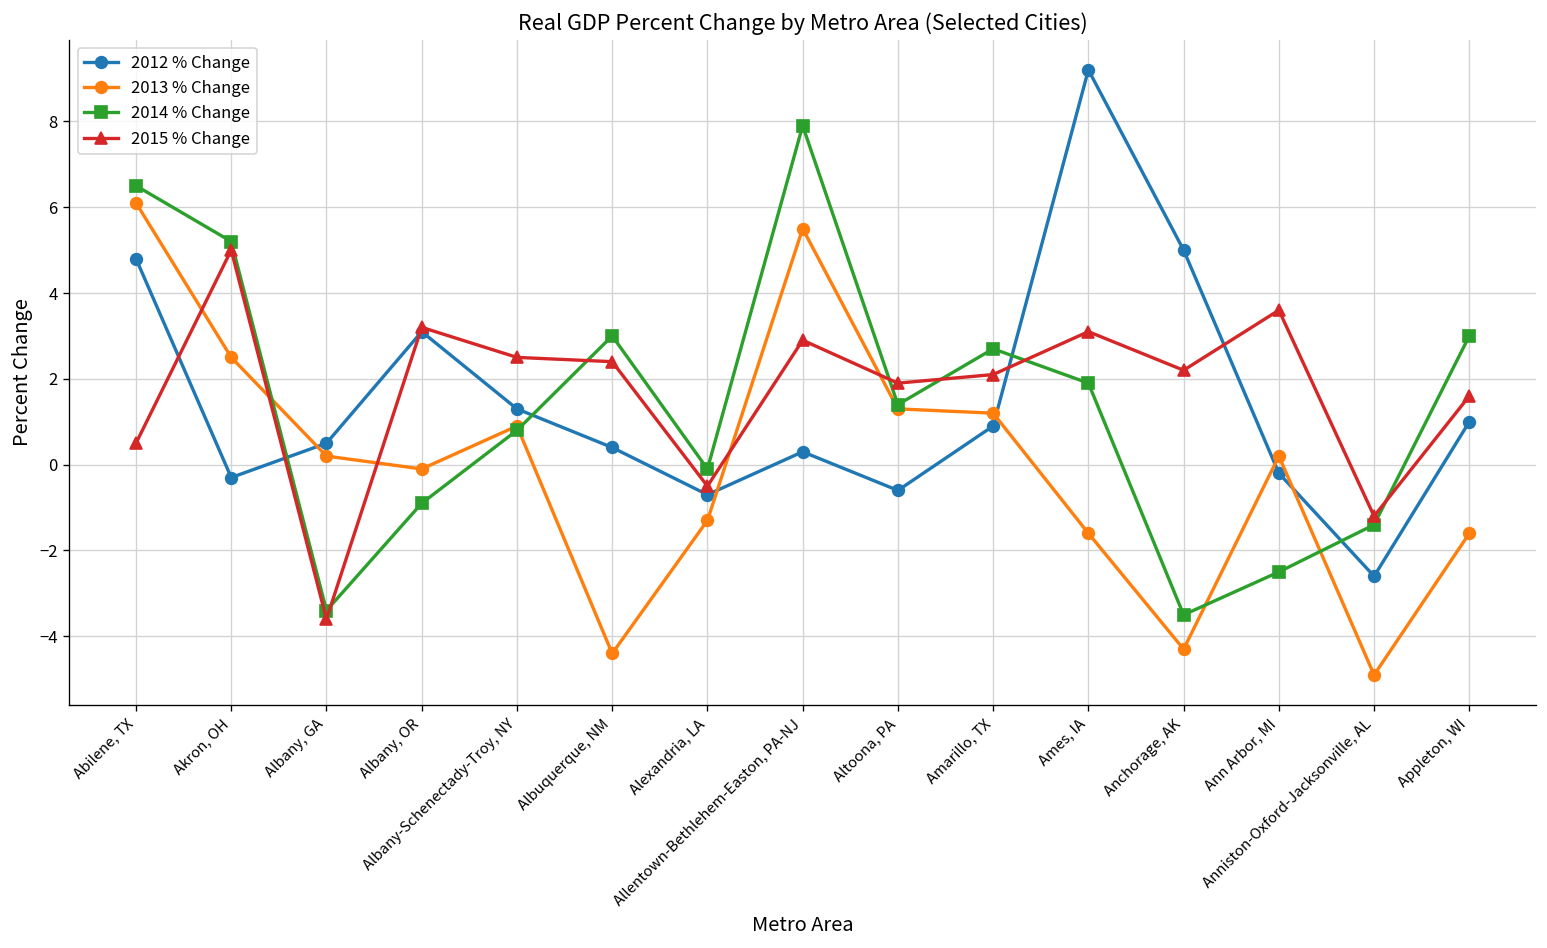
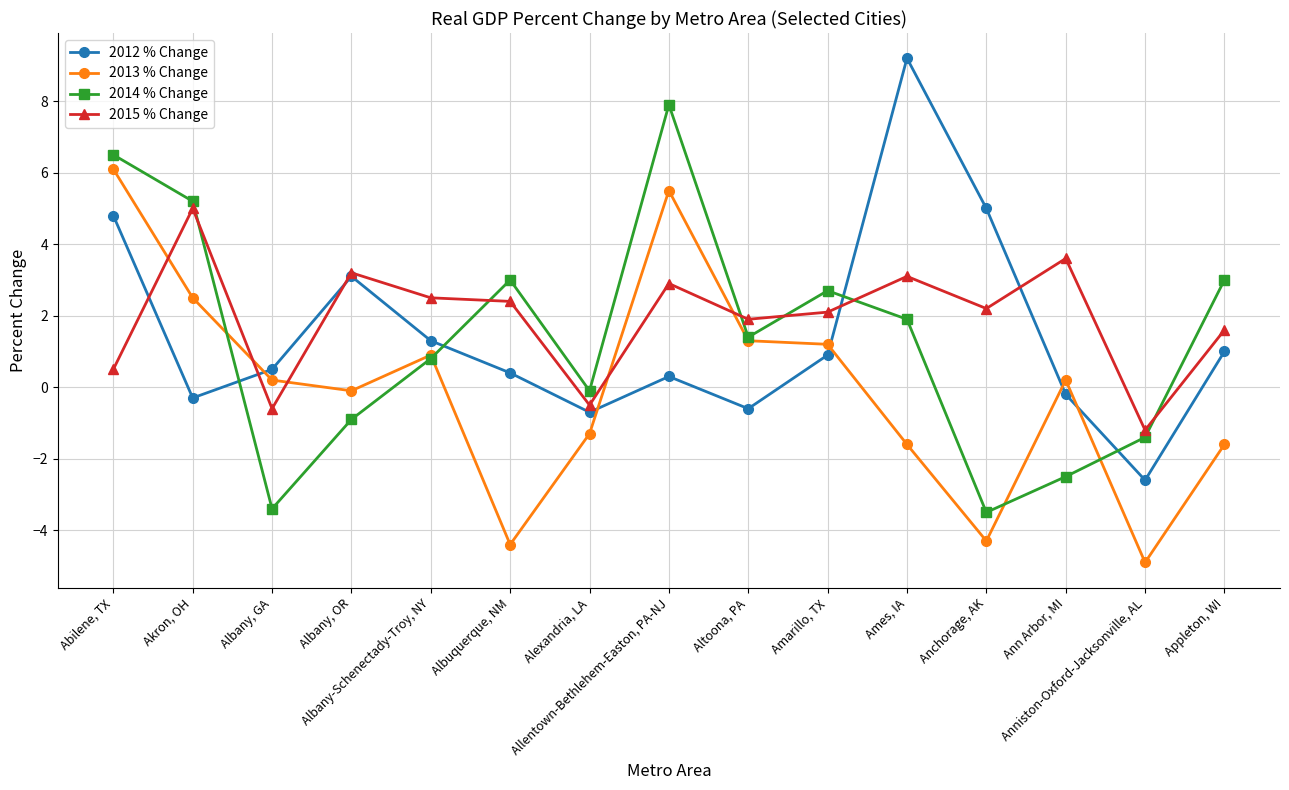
  {
    "2012 % Change": {
      "Abilene, TX": 4.8,
      "Akron, OH": -0.3,
      "Albany, GA": 0.5,
      "Albany, OR": 3.1,
      "Albany-Schenectady-Troy, NY": 1.3,
      "Albuquerque, NM": 0.4,
      "Alexandria, LA": -0.7,
      "Allentown-Bethlehem-Easton, PA-NJ": 0.3,
      "Altoona, PA": -0.6,
      "Amarillo, TX": 0.9,
      "Ames, IA": 9.2,
      "Anchorage, AK": 5.0,
      "Ann Arbor, MI": -0.2,
      "Anniston-Oxford-Jacksonville, AL": -2.6,
      "Appleton, WI": 1.0
    },
    "2013 % Change": {
      "Abilene, TX": 6.1,
      "Akron, OH": 2.5,
      "Albany, GA": 0.2,
      "Albany, OR": -0.1,
      "Albany-Schenectady-Troy, NY": 0.9,
      "Albuquerque, NM": -4.4,
      "Alexandria, LA": -1.3,
      "Allentown-Bethlehem-Easton, PA-NJ": 5.5,
      "Altoona, PA": 1.3,
      "Amarillo, TX": 1.2,
      "Ames, IA": -1.6,
      "Anchorage, AK": -4.3,
      "Ann Arbor, MI": 0.2,
      "Anniston-Oxford-Jacksonville, AL": -4.9,
      "Appleton, WI": -1.6
    },
    "2014 % Change": {
      "Abilene, TX": 6.5,
      "Akron, OH": 5.2,
      "Albany, GA": -3.4,
      "Albany, OR": -0.9,
      "Albany-Schenectady-Troy, NY": 0.8,
      "Albuquerque, NM": 3.0,
      "Alexandria, LA": -0.1,
      "Allentown-Bethlehem-Easton, PA-NJ": 7.9,
      "Altoona, PA": 1.4,
      "Amarillo, TX": 2.7,
      "Ames, IA": 1.9,
      "Anchorage, AK": -3.5,
      "Ann Arbor, MI": -2.5,
      "Anniston-Oxford-Jacksonville, AL": -1.4,
      "Appleton, WI": 3.0
    },
    "2015 % Change": {
      "Abilene, TX": 0.5,
      "Akron, OH": 5.0,
-     "Albany, GA": -3.6,
+     "Albany, GA": -0.6,
      "Albany, OR": 3.2,
      "Albany-Schenectady-Troy, NY": 2.5,
      "Albuquerque, NM": 2.4,
      "Alexandria, LA": -0.5,
      "Allentown-Bethlehem-Easton, PA-NJ": 2.9,
      "Altoona, PA": 1.9,
      "Amarillo, TX": 2.1,
      "Ames, IA": 3.1,
      "Anchorage, AK": 2.2,
      "Ann Arbor, MI": 3.6,
      "Anniston-Oxford-Jacksonville, AL": -1.2,
      "Appleton, WI": 1.6
    }
  }
